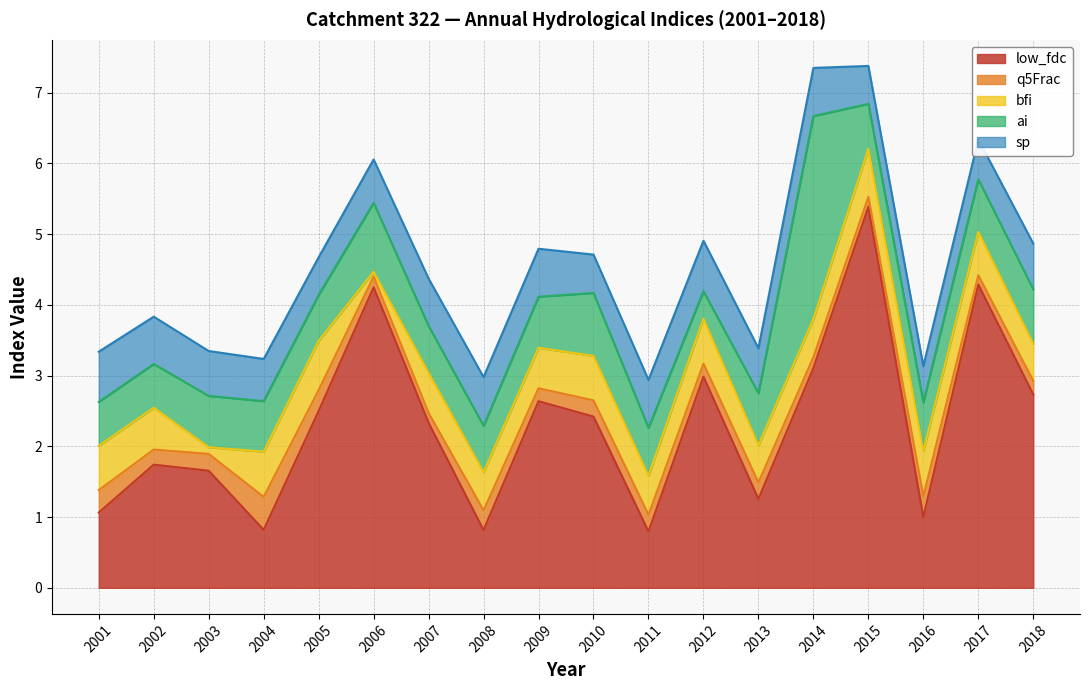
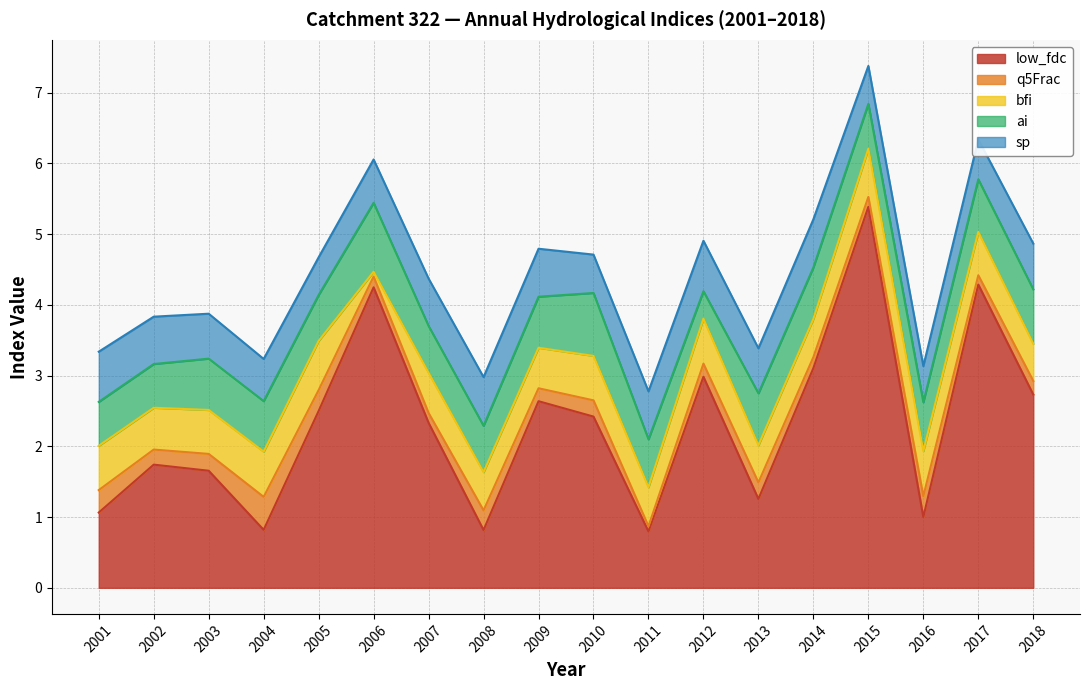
  {
    "low_fdc": {
      "2001": 1.1,
      "2002": 1.7,
      "2003": 1.7,
      "2004": 0.8,
      "2005": 2.5,
      "2006": 4.2,
      "2007": 2.3,
      "2008": 0.8,
      "2009": 2.6,
      "2010": 2.4,
      "2011": 0.8,
      "2012": 3.0,
      "2013": 1.3,
      "2014": 3.1,
      "2015": 5.4,
      "2016": 1.0,
      "2017": 4.3,
      "2018": 2.7
    },
    "q5Frac": {
      "2001": 0.3,
      "2002": 0.2,
      "2003": 0.2,
      "2004": 0.5,
      "2005": 0.3,
      "2006": 0.2,
      "2007": 0.1,
      "2008": 0.3,
      "2009": 0.2,
      "2010": 0.2,
-     "2011": 0.2,
+     "2011": 0.1,
      "2012": 0.2,
      "2013": 0.2,
      "2014": 0.2,
      "2015": 0.1,
      "2016": 0.3,
      "2017": 0.1,
      "2018": 0.2
    },
    "bfi": {
      "2001": 0.6,
      "2002": 0.6,
-     "2003": 0.1,
+     "2003": 0.6,
      "2004": 0.6,
      "2005": 0.7,
      "2006": 0.1,
      "2007": 0.6,
      "2008": 0.5,
      "2009": 0.6,
      "2010": 0.6,
      "2011": 0.6,
      "2012": 0.6,
      "2013": 0.5,
      "2014": 0.5,
      "2015": 0.7,
      "2016": 0.6,
      "2017": 0.6,
      "2018": 0.5
    },
    "ai": {
      "2001": 0.6,
      "2002": 0.6,
      "2003": 0.7,
      "2004": 0.7,
      "2005": 0.6,
      "2006": 1.0,
      "2007": 0.7,
      "2008": 0.7,
      "2009": 0.7,
      "2010": 0.9,
      "2011": 0.7,
      "2012": 0.4,
      "2013": 0.7,
-     "2014": 2.9,
+     "2014": 0.7,
      "2015": 0.6,
      "2016": 0.7,
      "2017": 0.7,
      "2018": 0.8
    },
    "sp": {
      "2001": 0.7,
      "2002": 0.7,
      "2003": 0.6,
      "2004": 0.6,
      "2005": 0.5,
      "2006": 0.6,
      "2007": 0.7,
      "2008": 0.7,
      "2009": 0.7,
      "2010": 0.5,
      "2011": 0.7,
      "2012": 0.7,
      "2013": 0.6,
      "2014": 0.7,
      "2015": 0.5,
      "2016": 0.5,
      "2018": 0.6
    }
  }
